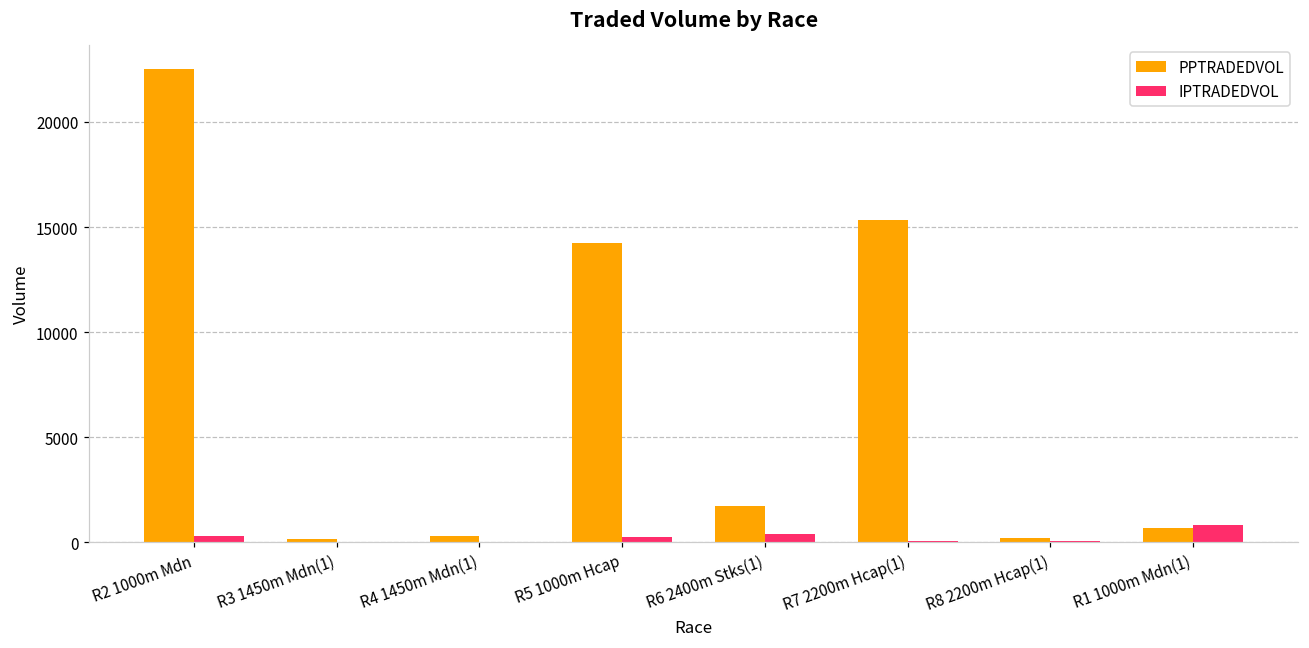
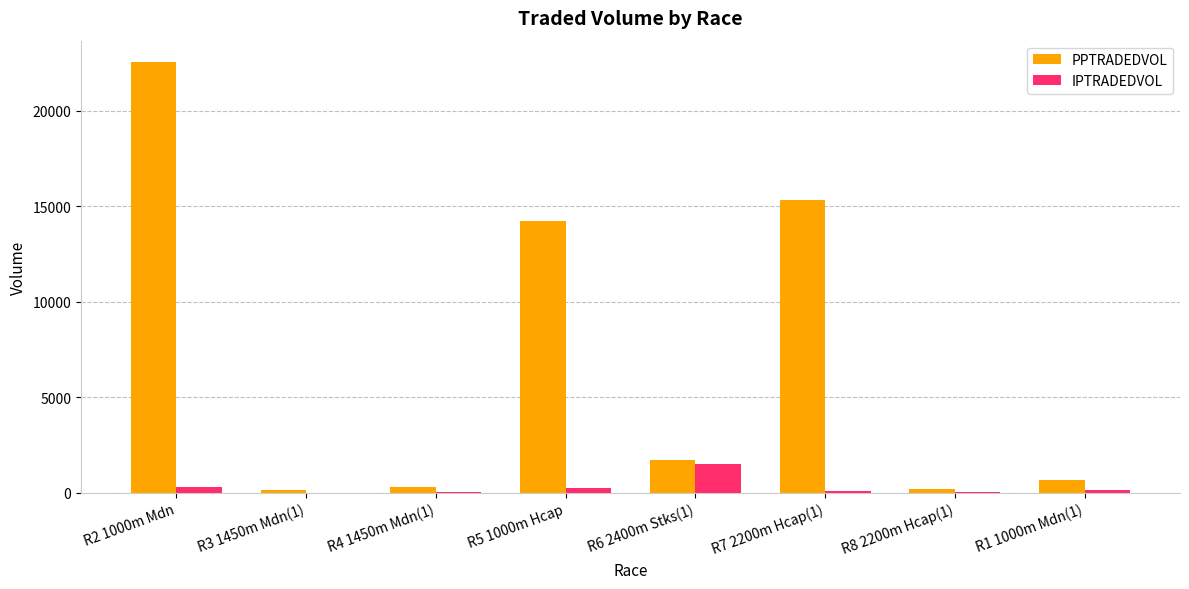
  {
    "PPTRADEDVOL": {
      "R2 1000m Mdn": 22500,
      "R3 1450m Mdn(1)": 100,
      "R4 1450m Mdn(1)": 300,
      "R5 1000m Hcap": 14200,
      "R6 2400m Stks(1)": 1700,
      "R7 2200m Hcap(1)": 15300,
      "R8 2200m Hcap(1)": 200,
      "R1 1000m Mdn(1)": 700
    },
    "IPTRADEDVOL": {
      "R2 1000m Mdn": 300,
      "R5 1000m Hcap": 200,
-     "R6 2400m Stks(1)": 400,
-     "R1 1000m Mdn(1)": 800
+     "R6 2400m Stks(1)": 1500,
+     "R1 1000m Mdn(1)": 100
    }
  }
